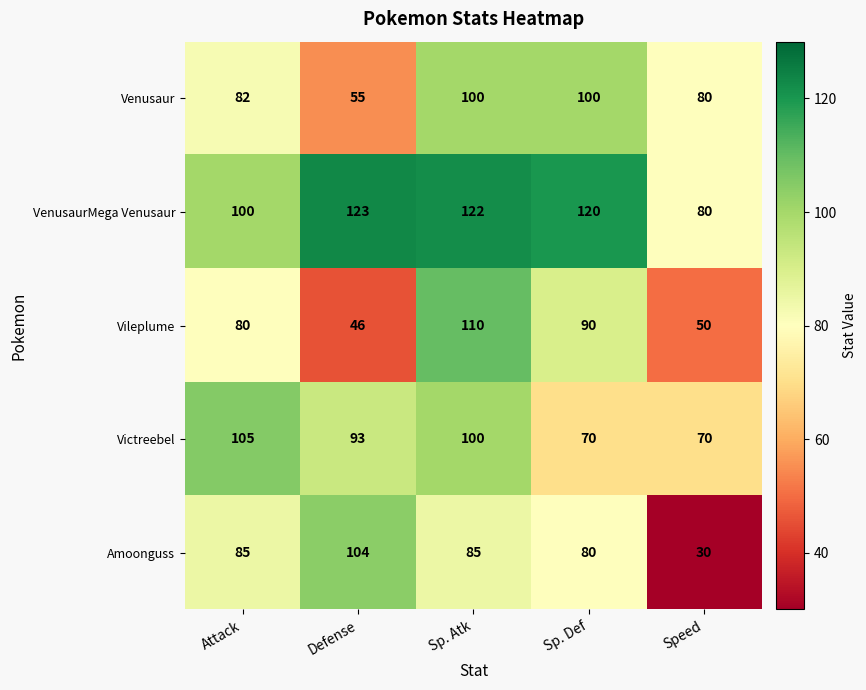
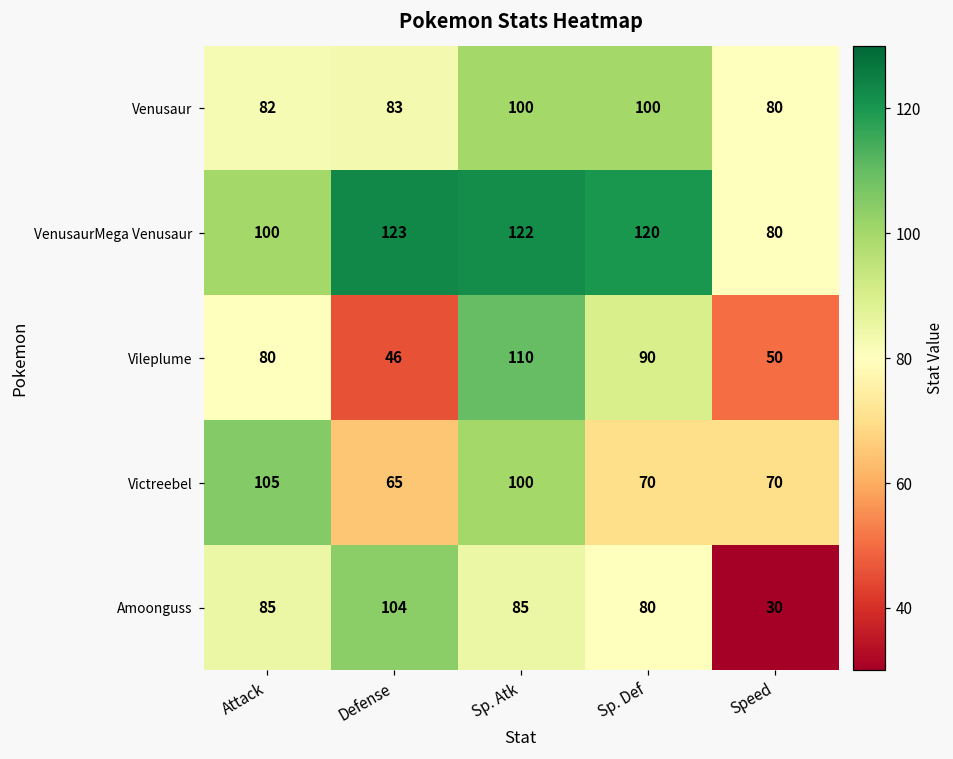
  {
    "Venusaur": {
      "Attack": 82,
-     "Defense": 55,
+     "Defense": 83,
      "Sp. Atk": 100,
      "Sp. Def": 100,
      "Speed": 80
    },
    "VenusaurMega Venusaur": {
      "Attack": 100,
      "Defense": 123,
      "Sp. Atk": 122,
      "Sp. Def": 120,
      "Speed": 80
    },
    "Vileplume": {
      "Attack": 80,
      "Defense": 46,
      "Sp. Atk": 110,
      "Sp. Def": 90,
      "Speed": 50
    },
    "Victreebel": {
      "Attack": 105,
-     "Defense": 93,
+     "Defense": 65,
      "Sp. Atk": 100,
      "Sp. Def": 70,
      "Speed": 70
    },
    "Amoonguss": {
      "Attack": 85,
      "Defense": 104,
      "Sp. Atk": 85,
      "Sp. Def": 80,
      "Speed": 30
    }
  }
